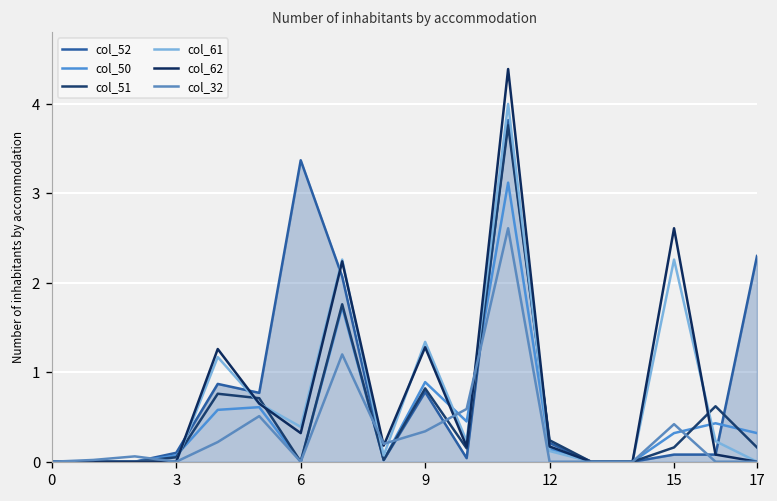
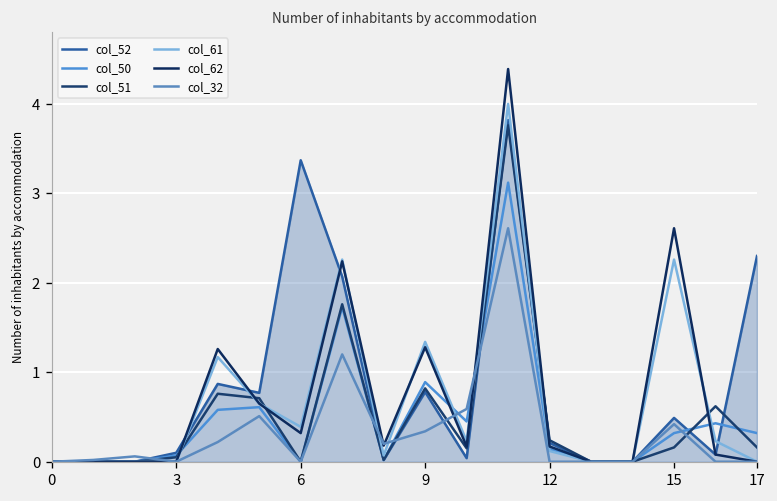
  {
    "col_52": {
      "6": 3.4,
      "9": 0.8,
-     "15": 0.1,
+     "15": 0.5,
      "17": 2.3
    }
  }
